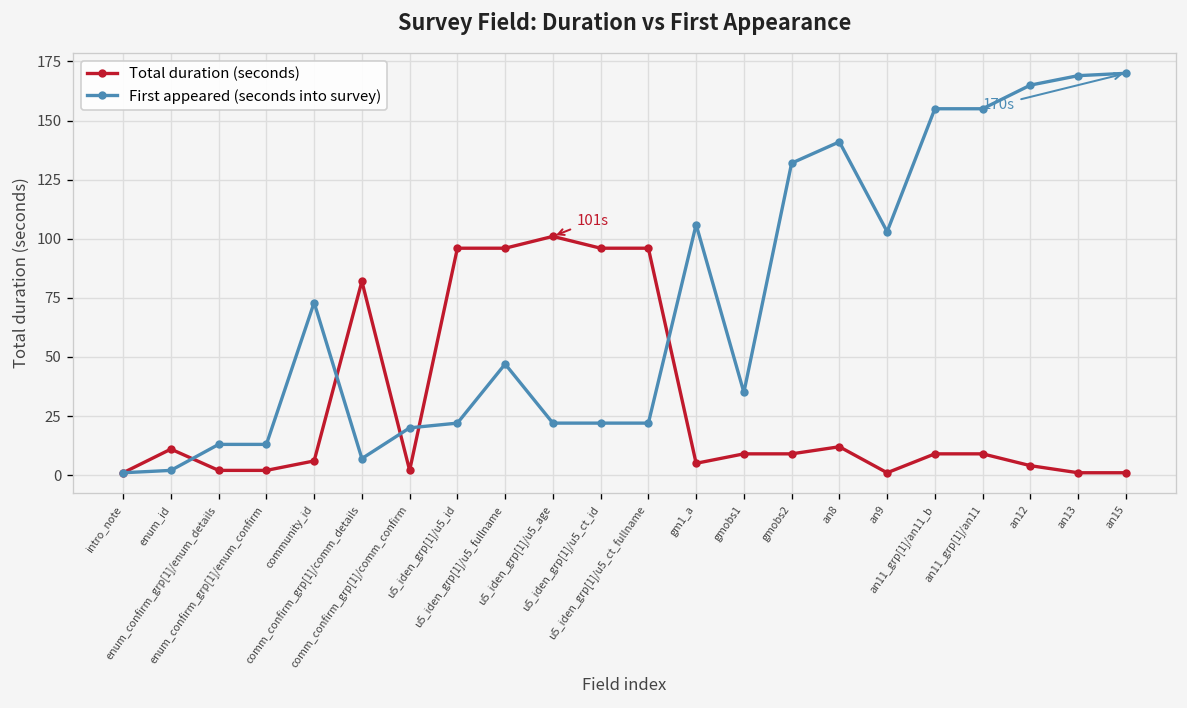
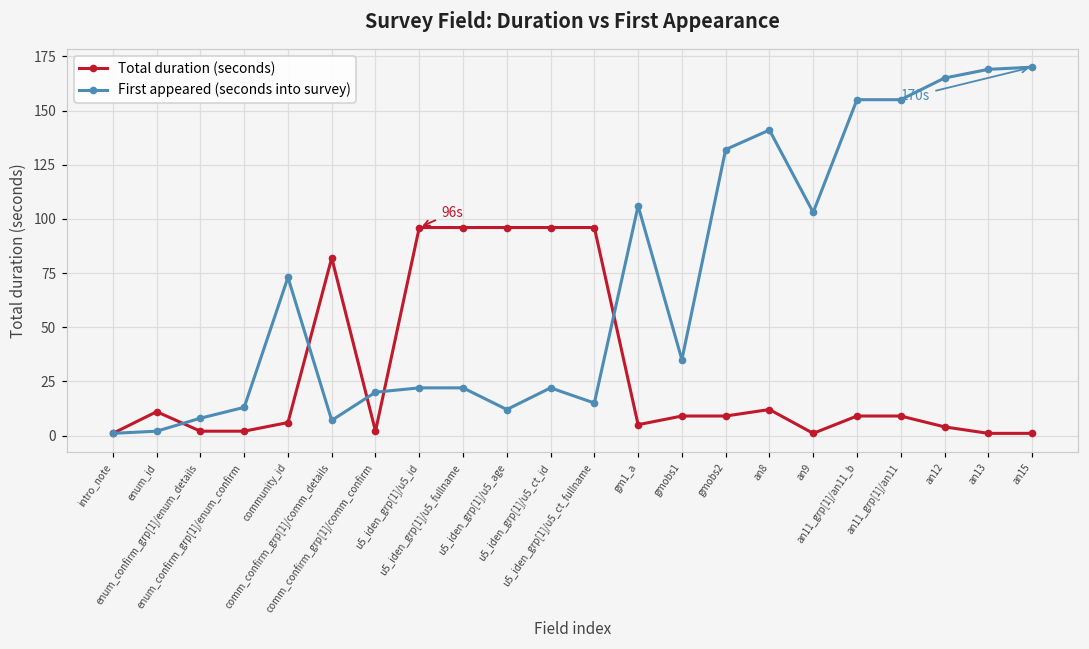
  {
    "Total duration (seconds)": {
-     "u5_iden_grp[1]/u5_age": "101s"
+     "u5_iden_grp[1]/u5_age": "96s"
    },
    "First appeared (seconds into survey)": {
      "enum_id": "2",
-     "enum_confirm_grp[1]/enum_details": "13",
+     "enum_confirm_grp[1]/enum_details": "8",
      "enum_confirm_grp[1]/enum_confirm": "13",
      "community_id": "73",
      "comm_confirm_grp[1]/comm_details": "7",
      "comm_confirm_grp[1]/comm_confirm": "20",
      "u5_iden_grp[1]/u5_id": "22",
-     "u5_iden_grp[1]/u5_fullname": "47",
-     "u5_iden_grp[1]/u5_age": "22",
+     "u5_iden_grp[1]/u5_fullname": "22",
+     "u5_iden_grp[1]/u5_age": "12",
      "u5_iden_grp[1]/u5_ct_id": "22",
-     "u5_iden_grp[1]/u5_ct_fullname": "22",
+     "u5_iden_grp[1]/u5_ct_fullname": "15",
      "gm1_a": "106",
      "gmobs1": "35",
      "gmobs2": "132",
      "an8": "141",
      "an9": "103",
      "an11_grp[1]/an11_b": "155",
      "an15": "170"
    }
  }
